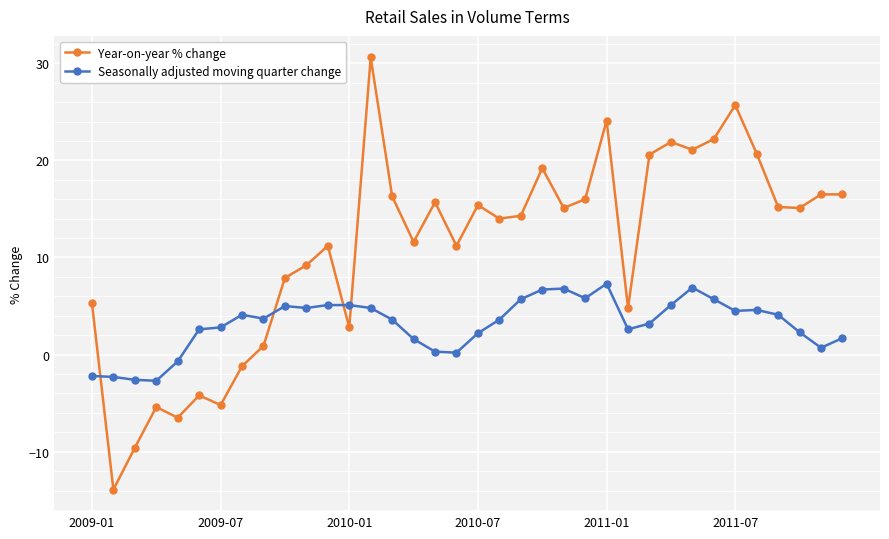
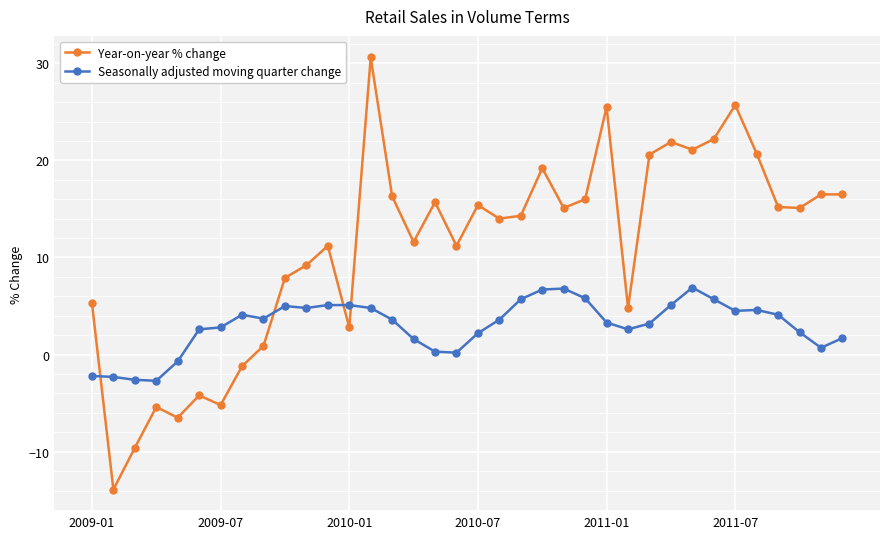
  {
    "Year-on-year % change": {
      "2009-01": 5,
      "2009-07": -5,
      "2010-01": 3,
      "2010-07": 15,
-     "2011-01": 24,
+     "2011-01": 26,
      "2011-07": 26
    },
    "Seasonally adjusted moving quarter change": {
      "2009-01": -2,
      "2009-07": 3,
      "2010-01": 5,
      "2010-07": 2,
-     "2011-01": 7,
+     "2011-01": 3,
      "2011-07": 5
    }
  }
